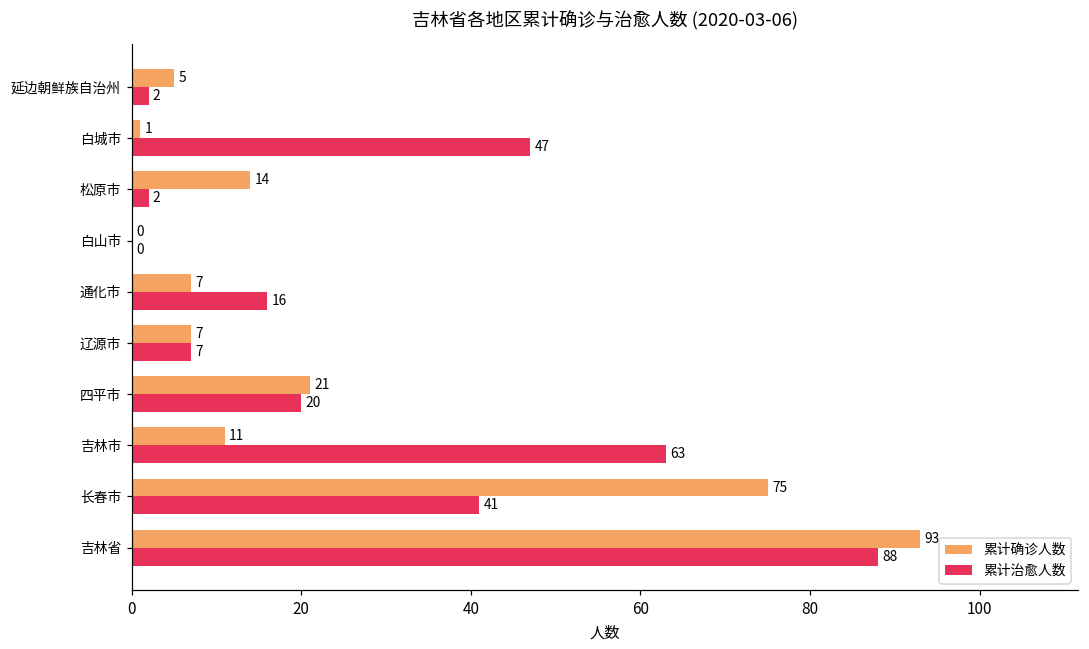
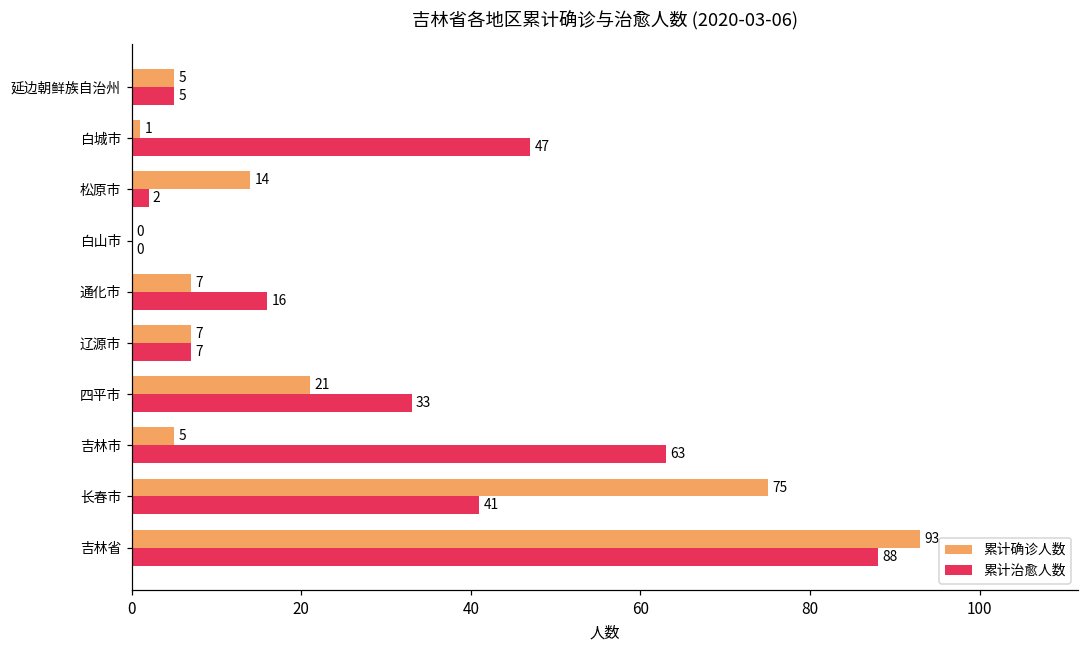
  {
    "累计确诊人数": {
      "延边朝鲜族自治州": 5,
      "白城市": 1,
      "松原市": 14,
      "白山市": 0,
      "通化市": 7,
      "辽源市": 7,
      "四平市": 21,
-     "吉林市": 11,
+     "吉林市": 5,
      "长春市": 75
    },
    "累计治愈人数": {
-     "延边朝鲜族自治州": 2,
+     "延边朝鲜族自治州": 5,
      "白城市": 47,
      "松原市": 2,
      "白山市": 0,
      "通化市": 16,
      "辽源市": 7,
-     "四平市": 20,
+     "四平市": 33,
      "吉林市": 63,
      "长春市": 41,
      "吉林省": 88
    }
  }
